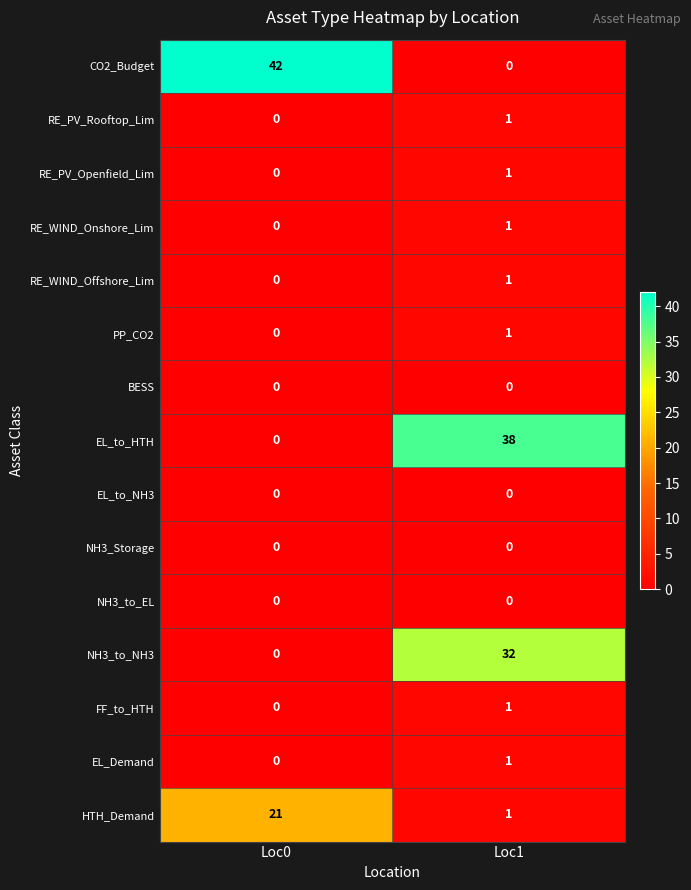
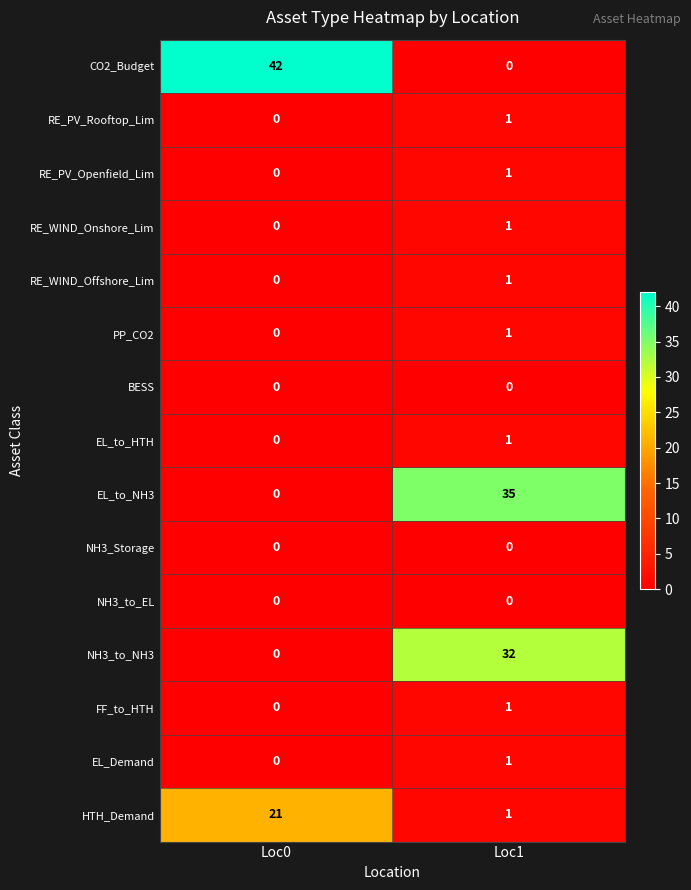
  {
    "CO2_Budget": {
      "Loc0": 42,
      "Loc1": 0
    },
    "RE_PV_Rooftop_Lim": {
      "Loc0": 0,
      "Loc1": 1
    },
    "RE_PV_Openfield_Lim": {
      "Loc0": 0,
      "Loc1": 1
    },
    "RE_WIND_Onshore_Lim": {
      "Loc0": 0,
      "Loc1": 1
    },
    "RE_WIND_Offshore_Lim": {
      "Loc0": 0,
      "Loc1": 1
    },
    "PP_CO2": {
      "Loc0": 0,
      "Loc1": 1
    },
    "BESS": {
      "Loc0": 0,
      "Loc1": 0
    },
    "EL_to_HTH": {
      "Loc0": 0,
-     "Loc1": 38
+     "Loc1": 1
    },
    "EL_to_NH3": {
      "Loc0": 0,
-     "Loc1": 0
+     "Loc1": 35
    },
    "NH3_Storage": {
      "Loc0": 0,
      "Loc1": 0
    },
    "NH3_to_EL": {
      "Loc0": 0,
      "Loc1": 0
    },
    "NH3_to_NH3": {
      "Loc0": 0,
      "Loc1": 32
    },
    "FF_to_HTH": {
      "Loc0": 0,
      "Loc1": 1
    },
    "EL_Demand": {
      "Loc0": 0,
      "Loc1": 1
    },
    "HTH_Demand": {
      "Loc0": 21,
      "Loc1": 1
    }
  }
